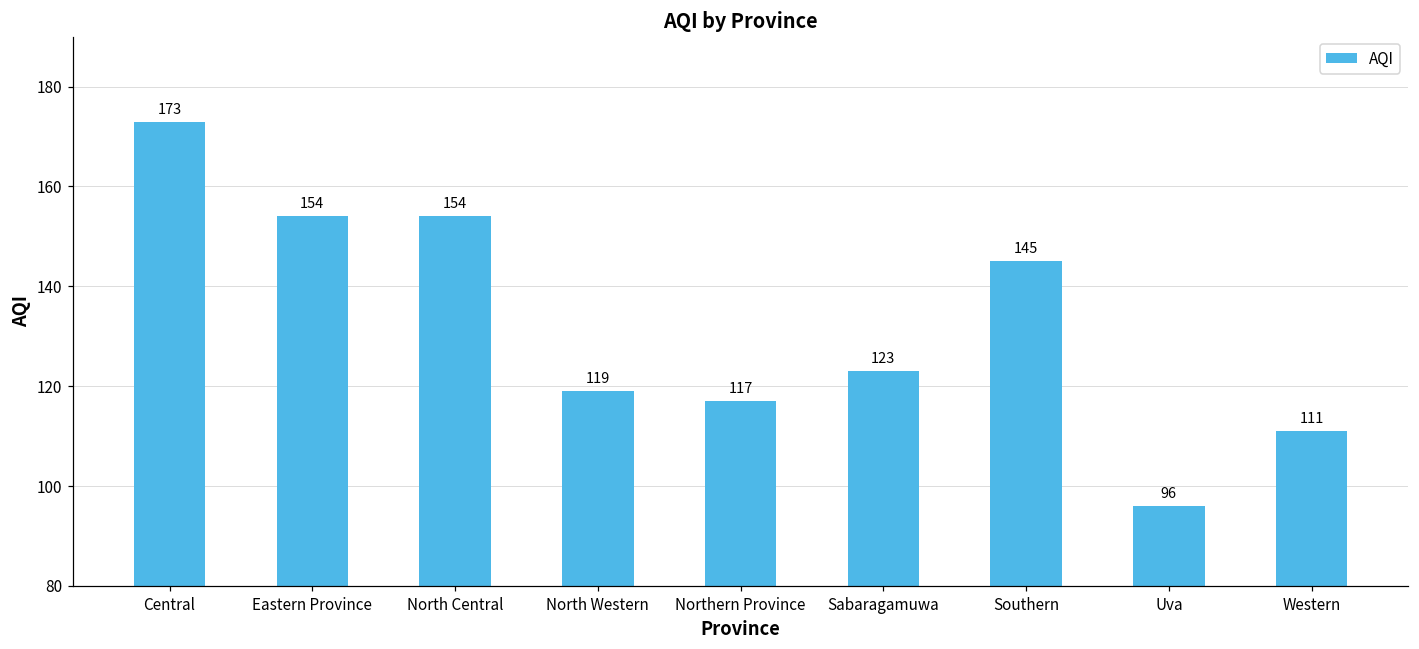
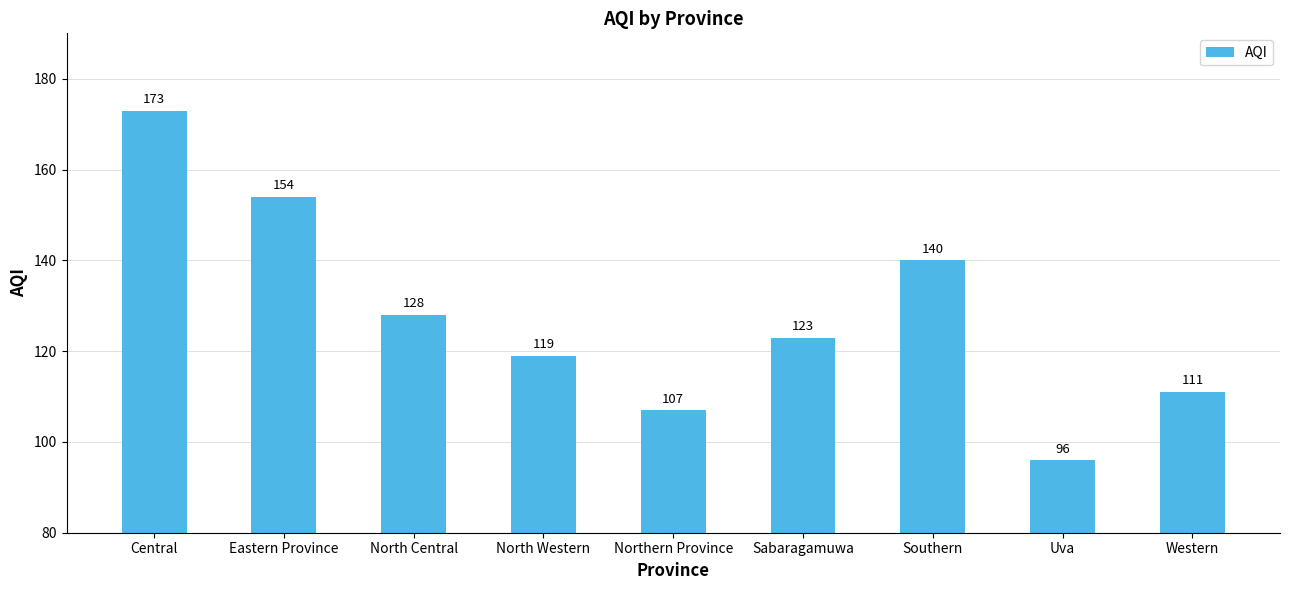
  {
    "Central": 173,
    "Eastern Province": 154,
-   "North Central": 154,
+   "North Central": 128,
    "North Western": 119,
-   "Northern Province": 117,
+   "Northern Province": 107,
    "Sabaragamuwa": 123,
-   "Southern": 145,
+   "Southern": 140,
    "Uva": 96,
    "Western": 111
  }
